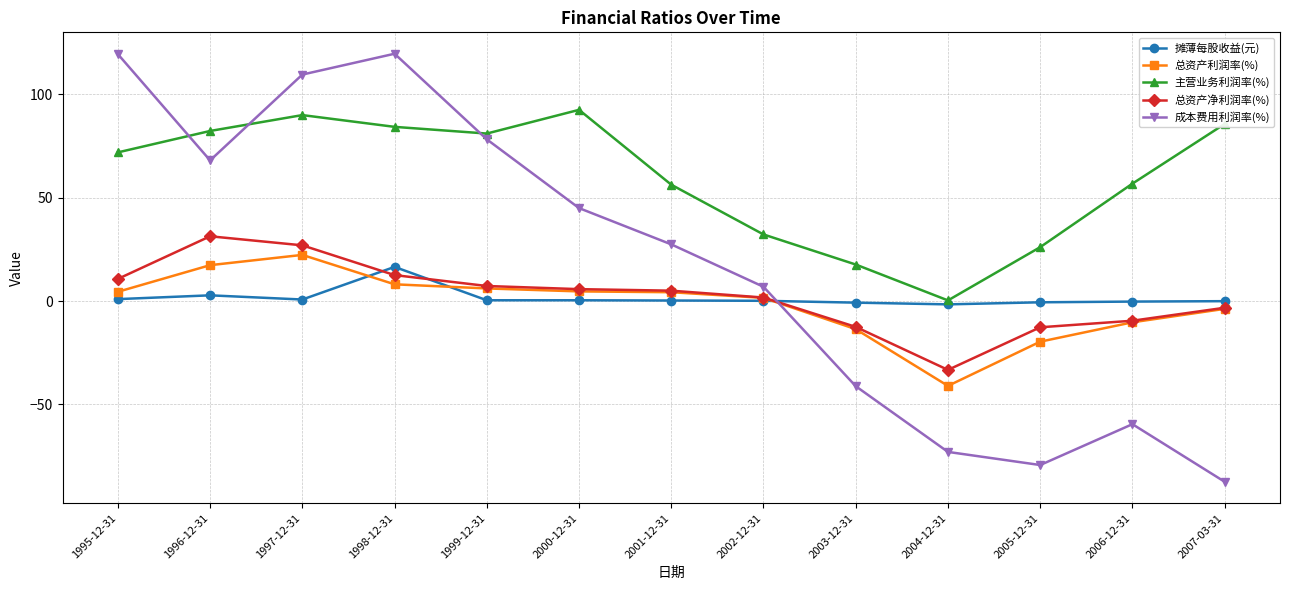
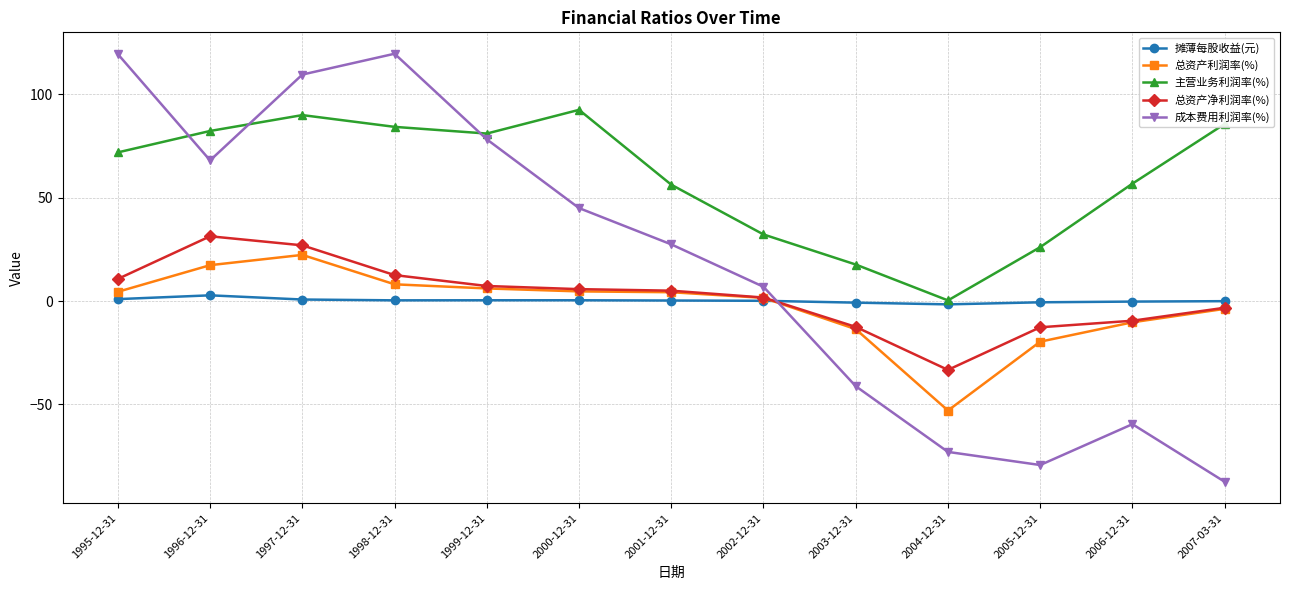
  {
    "摊薄每股收益(元)": {
      "1995-12-31": 1,
      "1996-12-31": 3,
      "1997-12-31": 1,
-     "1998-12-31": 16,
+     "1998-12-31": 0,
      "1999-12-31": 0,
      "2000-12-31": 0,
      "2001-12-31": 0,
      "2002-12-31": 0,
      "2003-12-31": -1,
      "2004-12-31": -2,
      "2005-12-31": -1,
      "2006-12-31": 0,
      "2007-03-31": 0
    },
    "总资产利润率(%)": {
      "1995-12-31": 4,
      "1996-12-31": 17,
      "1997-12-31": 22,
      "1998-12-31": 8,
-     "2004-12-31": -41,
+     "2004-12-31": -53,
      "2005-12-31": -20
    },
    "主营业务利润率(%)": {
      "1995-12-31": 72,
      "1996-12-31": 82,
      "1997-12-31": 90,
      "1998-12-31": 84,
      "1999-12-31": 81,
      "2000-12-31": 92,
      "2001-12-31": 56,
      "2002-12-31": 32,
      "2003-12-31": 18,
      "2004-12-31": 0,
      "2005-12-31": 26,
      "2006-12-31": 57
    },
    "总资产净利润率(%)": {
      "1995-12-31": 11,
      "1996-12-31": 31,
      "1997-12-31": 27,
      "1998-12-31": 13,
      "2004-12-31": -33,
      "2005-12-31": -13
    },
    "成本费用利润率(%)": {
      "1995-12-31": 119,
      "1996-12-31": 68,
      "1997-12-31": 110,
      "1998-12-31": 120,
      "1999-12-31": 78,
      "2000-12-31": 45,
      "2001-12-31": 27,
      "2002-12-31": 7,
      "2003-12-31": -41,
      "2004-12-31": -73,
      "2005-12-31": -79,
      "2006-12-31": -60,
      "2007-03-31": -87
    }
  }
